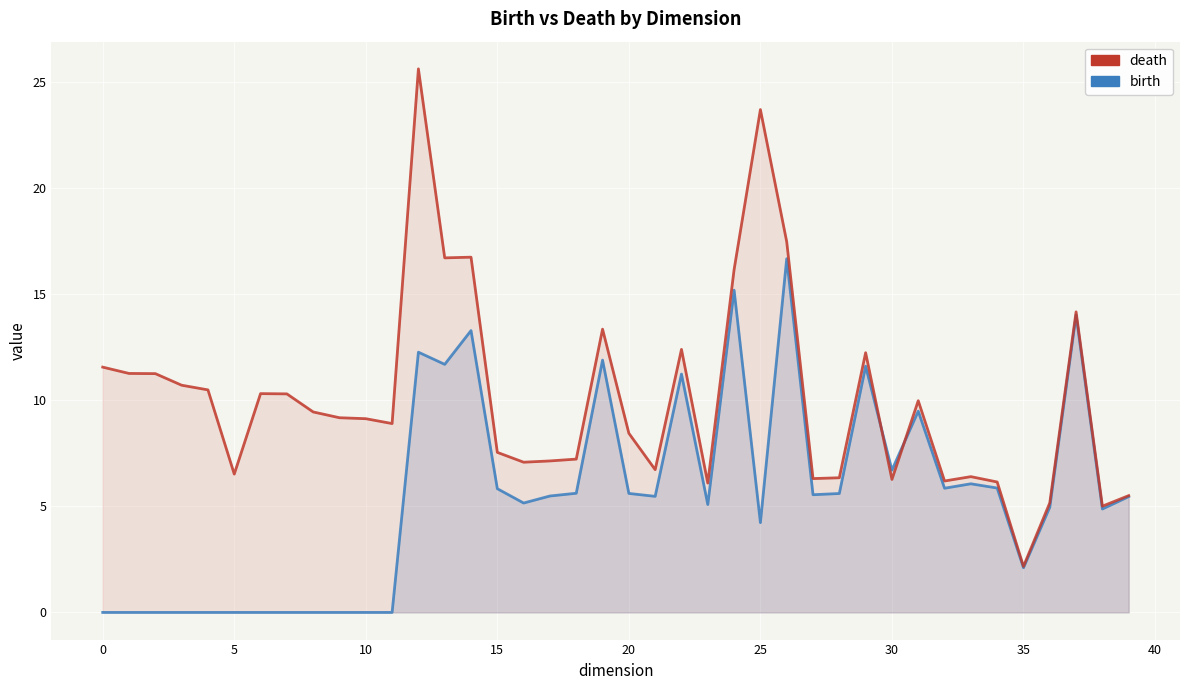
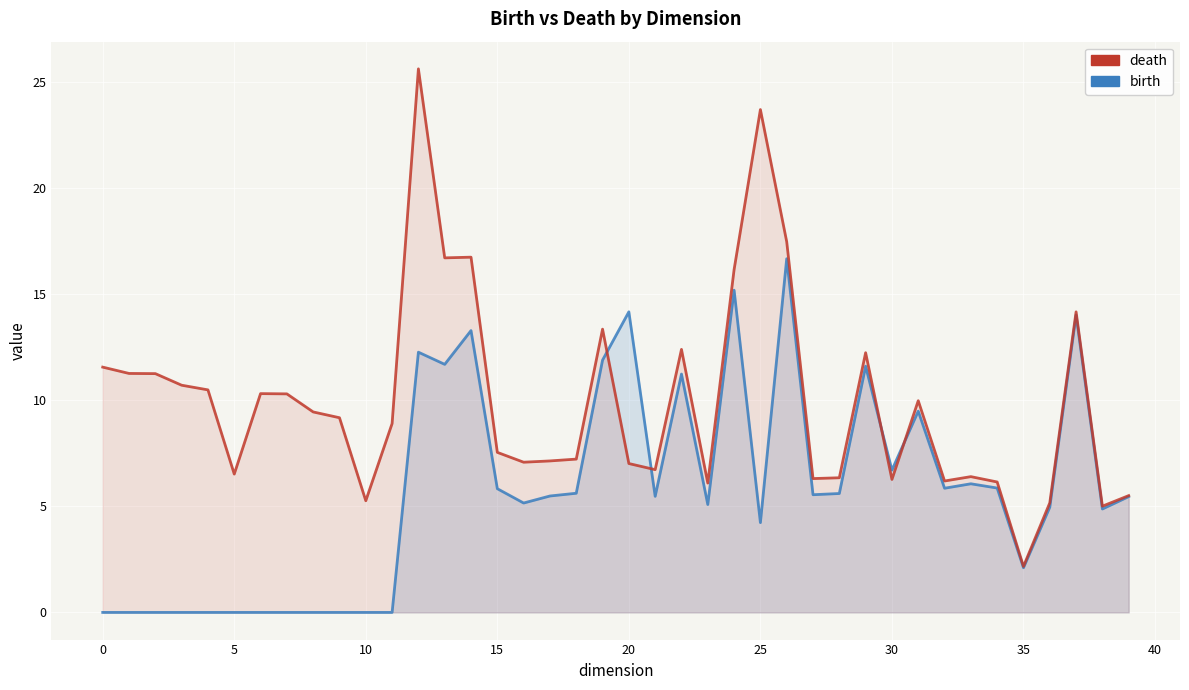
  {
    "birth": {
      "0": 0.0,
      "5": 0.0,
      "10": 0.0,
      "15": 5.8,
-     "20": 5.6,
+     "20": 14.2,
      "25": 4.2,
      "30": 6.7
    },
    "death": {
      "0": 11.6,
      "5": 6.5,
-     "10": 9.1,
+     "10": 5.3,
      "15": 7.5,
-     "20": 8.4,
+     "20": 7.0,
      "25": 23.7,
      "30": 6.3
    }
  }
